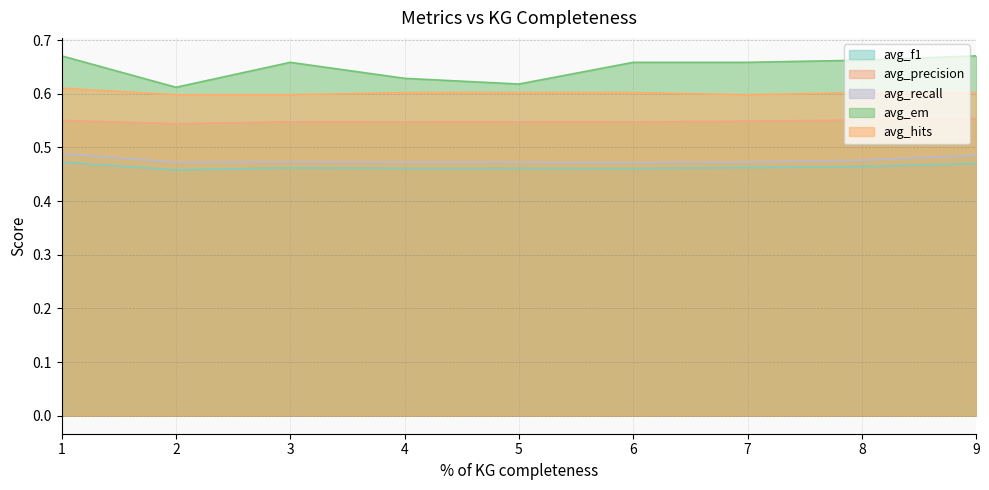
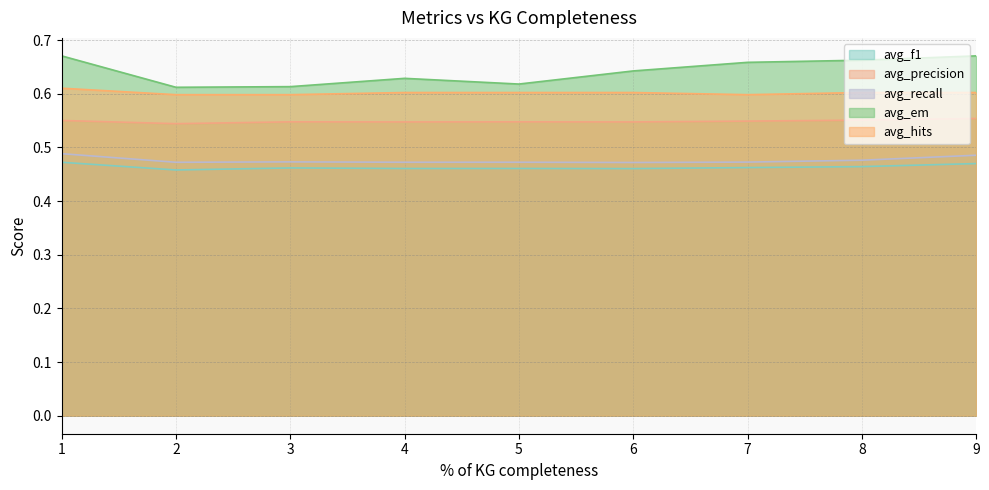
  {
    "avg_em": {
      "1": 0.67,
      "2": 0.61,
-     "3": 0.66,
+     "3": 0.61,
      "4": 0.63,
      "5": 0.62,
-     "6": 0.66,
+     "6": 0.64,
      "7": 0.66,
      "9": 0.67
    }
  }
